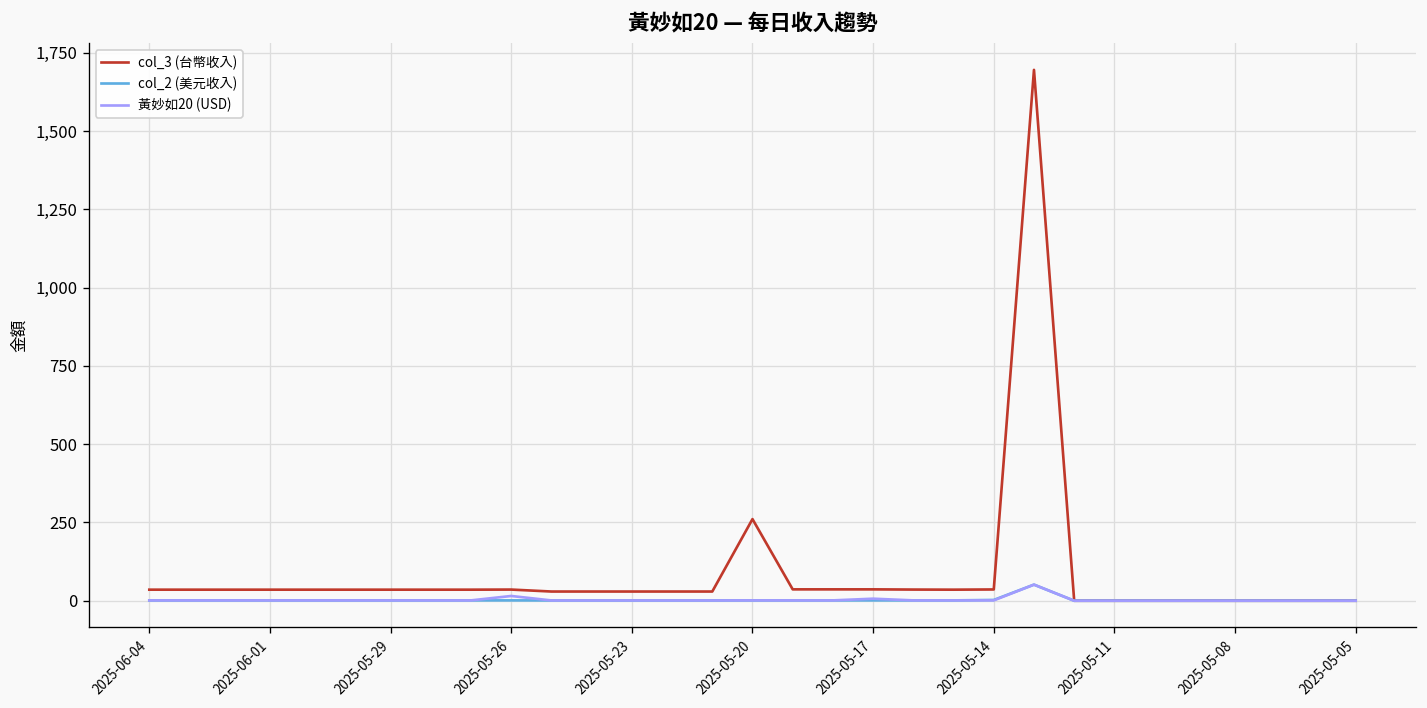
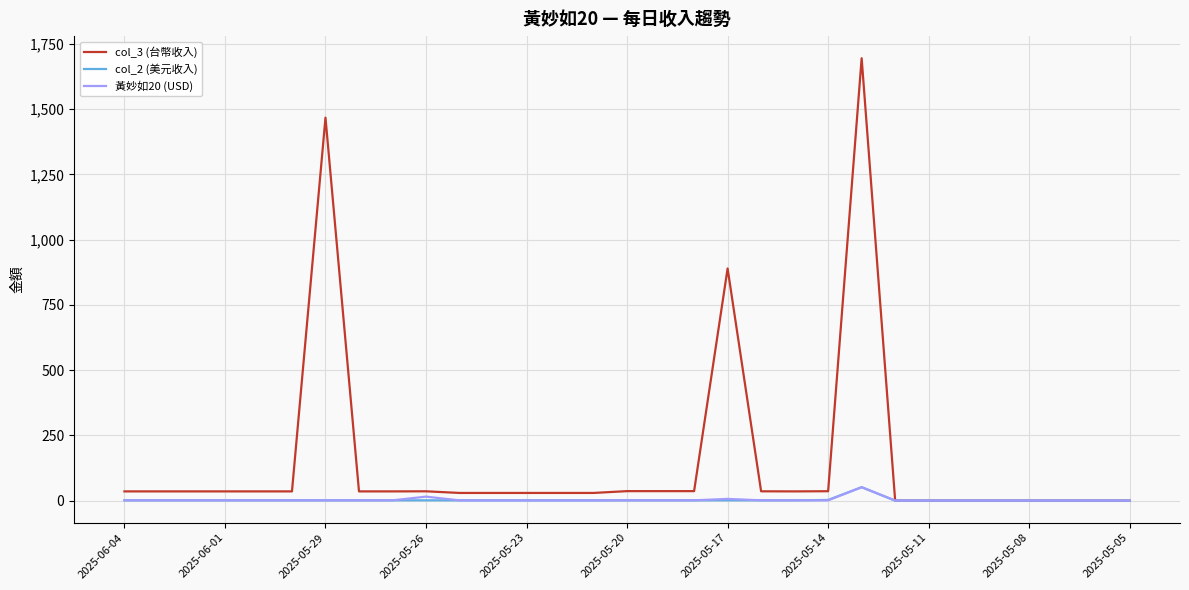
  {
    "col_3 (台幣收入)": {
      "2025-06-04": "40",
      "2025-06-01": "40",
-     "2025-05-29": "40",
+     "2025-05-29": "1,470",
      "2025-05-26": "40",
      "2025-05-23": "30",
-     "2025-05-20": "260",
-     "2025-05-17": "40",
+     "2025-05-20": "40",
+     "2025-05-17": "890",
      "2025-05-14": "40"
    },
    "col_2 (美元收入)": {
      "2025-05-26": "0"
    },
    "黃妙如20 (USD)": {
      "2025-05-26": "20"
    }
  }
